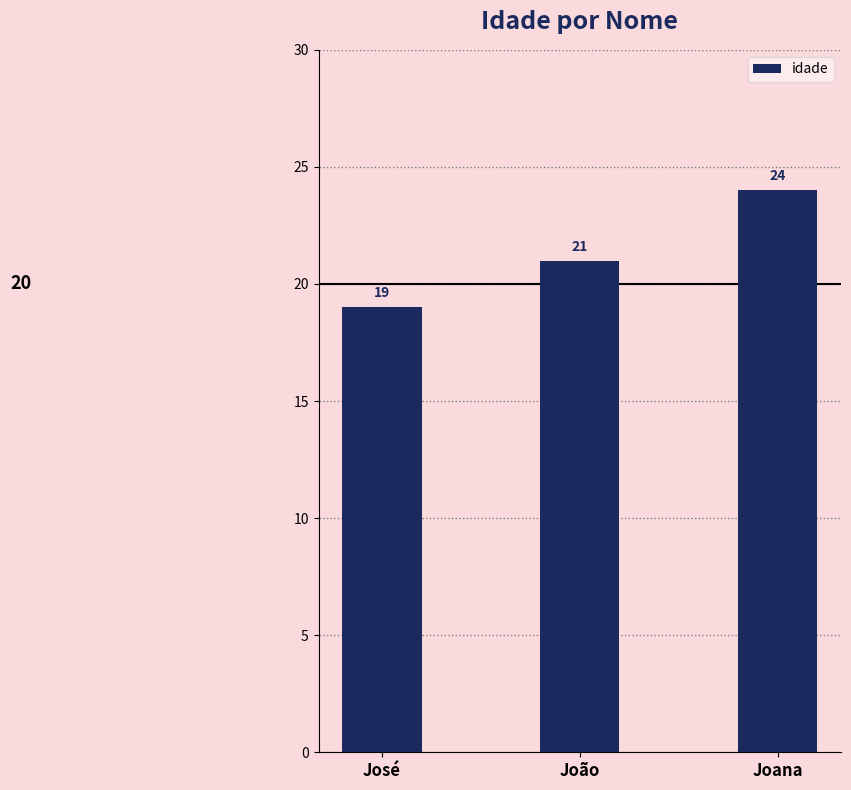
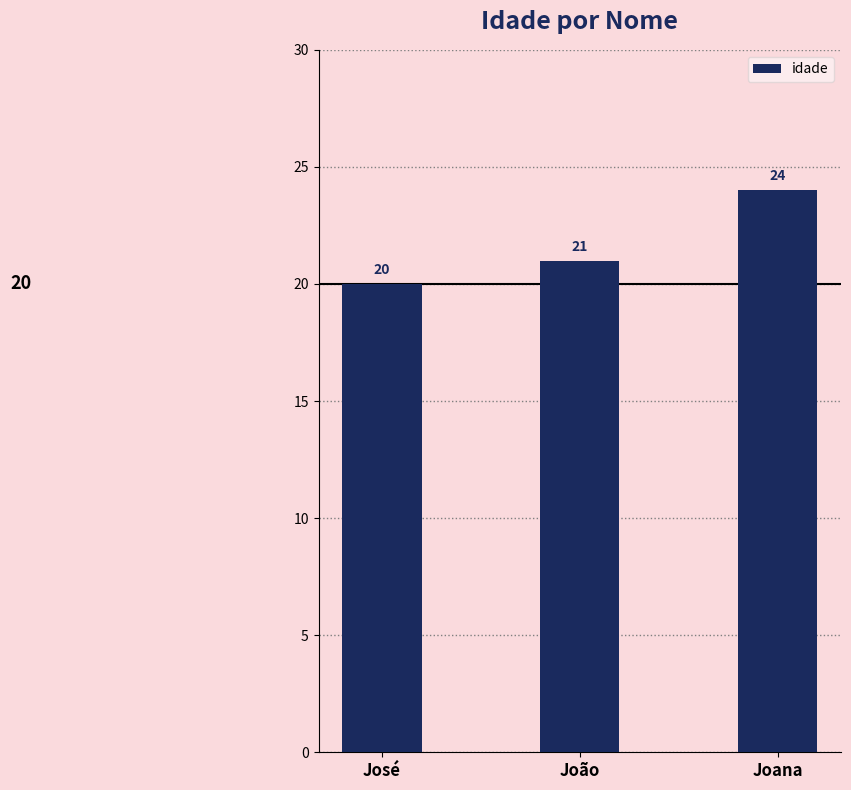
  {
-   "José": 19,
+   "José": 20,
    "João": 21,
    "Joana": 24
  }
